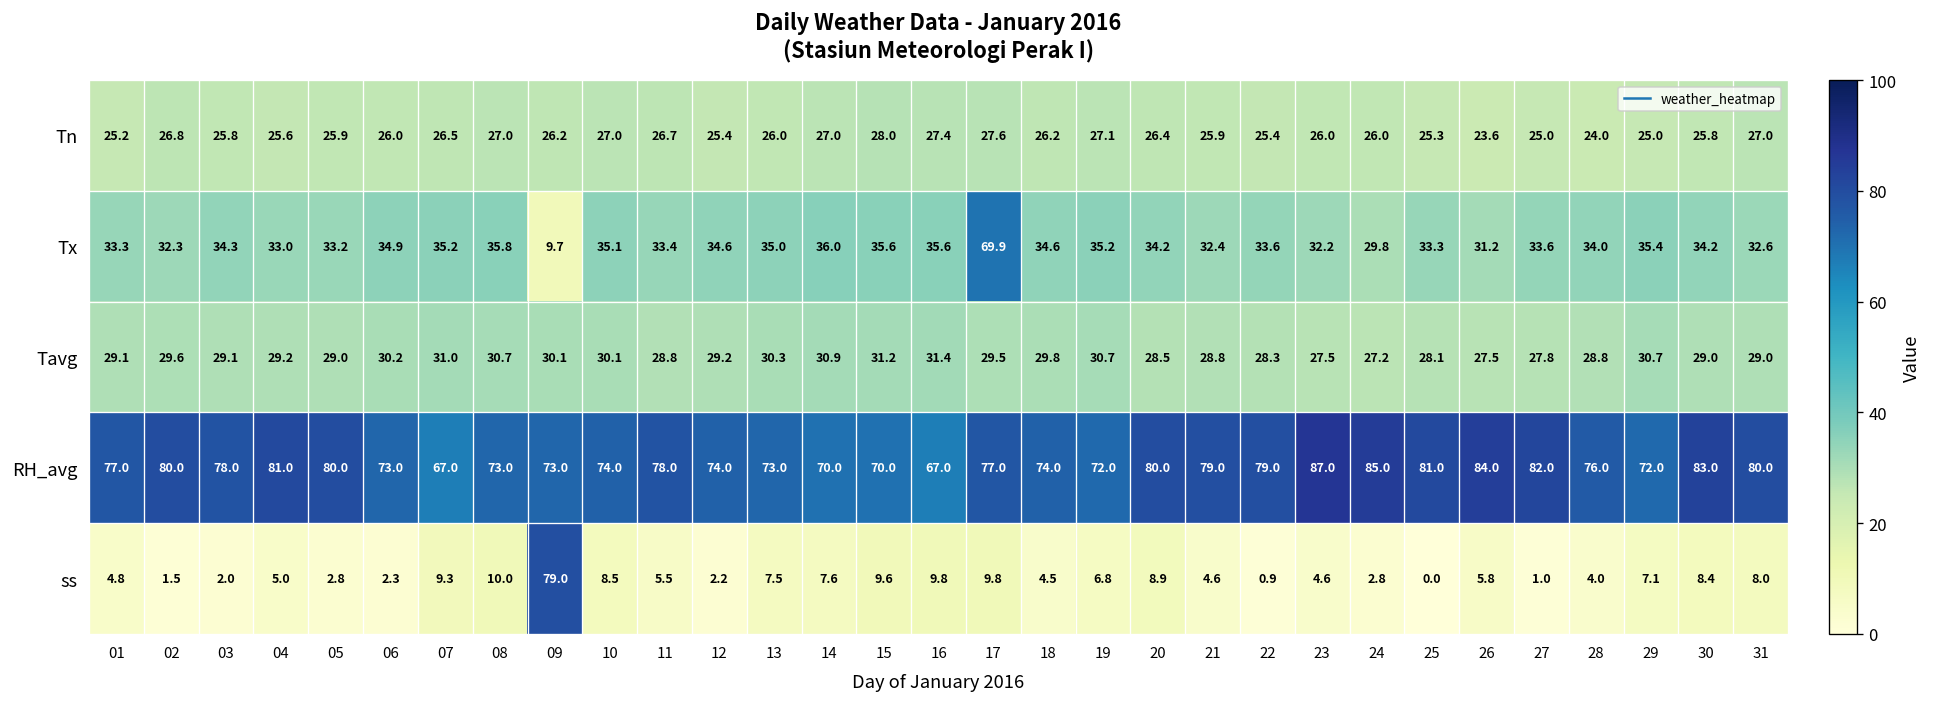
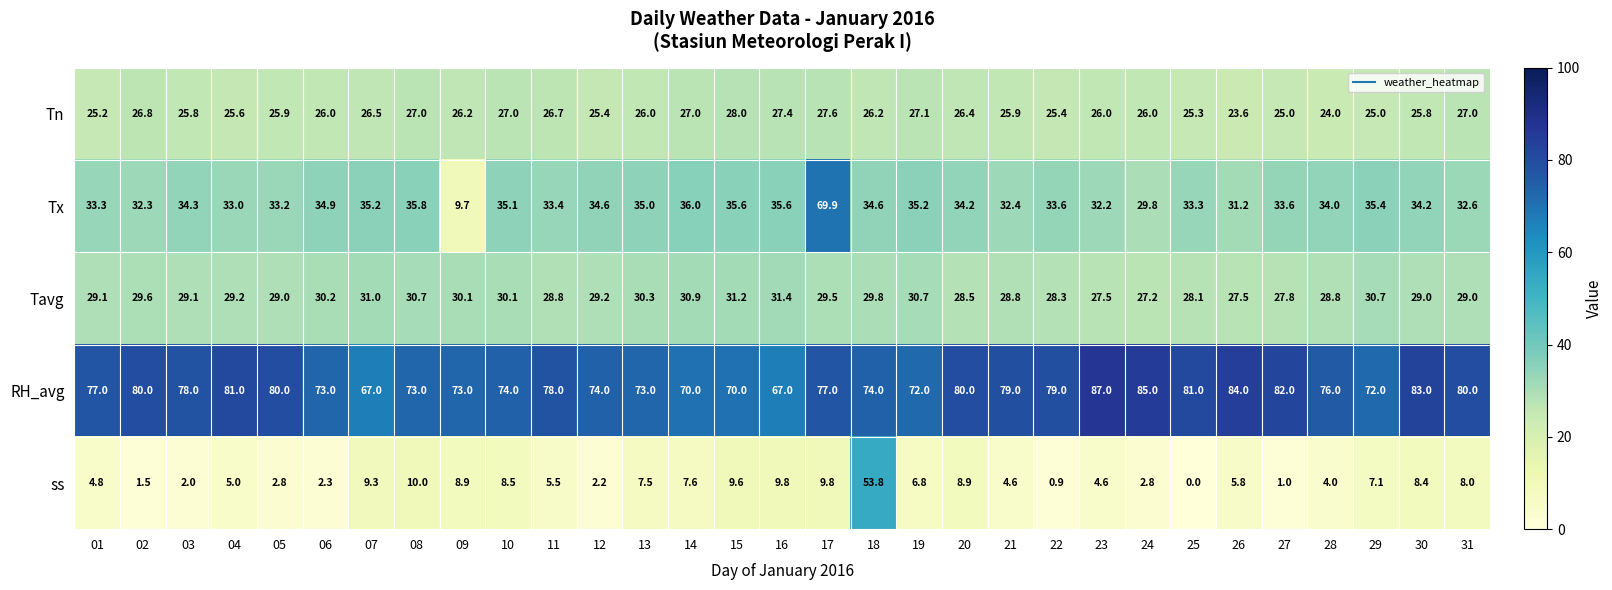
  {
    "Tn": {
      "01": 25.2,
      "02": 26.8,
      "03": 25.8,
      "04": 25.6,
      "05": 25.9,
      "06": 26.0,
      "07": 26.5,
      "08": 27.0,
      "09": 26.2,
      "10": 27.0,
      "11": 26.7,
      "12": 25.4,
      "13": 26.0,
      "14": 27.0,
      "15": 28.0,
      "16": 27.4,
      "17": 27.6,
      "18": 26.2,
      "19": 27.1,
      "20": 26.4,
      "21": 25.9,
      "22": 25.4,
      "23": 26.0,
      "24": 26.0,
      "25": 25.3,
      "26": 23.6,
      "27": 25.0,
      "28": 24.0,
      "29": 25.0,
      "30": 25.8,
      "31": 27.0
    },
    "Tx": {
      "01": 33.3,
      "02": 32.3,
      "03": 34.3,
      "04": 33.0,
      "05": 33.2,
      "06": 34.9,
      "07": 35.2,
      "08": 35.8,
      "09": 9.7,
      "10": 35.1,
      "11": 33.4,
      "12": 34.6,
      "13": 35.0,
      "14": 36.0,
      "15": 35.6,
      "16": 35.6,
      "17": 69.9,
      "18": 34.6,
      "19": 35.2,
      "20": 34.2,
      "21": 32.4,
      "22": 33.6,
      "23": 32.2,
      "24": 29.8,
      "25": 33.3,
      "26": 31.2,
      "27": 33.6,
      "28": 34.0,
      "29": 35.4,
      "30": 34.2,
      "31": 32.6
    },
    "Tavg": {
      "01": 29.1,
      "02": 29.6,
      "03": 29.1,
      "04": 29.2,
      "05": 29.0,
      "06": 30.2,
      "07": 31.0,
      "08": 30.7,
      "09": 30.1,
      "10": 30.1,
      "11": 28.8,
      "12": 29.2,
      "13": 30.3,
      "14": 30.9,
      "15": 31.2,
      "16": 31.4,
      "17": 29.5,
      "18": 29.8,
      "19": 30.7,
      "20": 28.5,
      "21": 28.8,
      "22": 28.3,
      "23": 27.5,
      "24": 27.2,
      "25": 28.1,
      "26": 27.5,
      "27": 27.8,
      "28": 28.8,
      "29": 30.7,
      "30": 29.0,
      "31": 29.0
    },
    "RH_avg": {
      "01": 77.0,
      "02": 80.0,
      "03": 78.0,
      "04": 81.0,
      "05": 80.0,
      "06": 73.0,
      "07": 67.0,
      "08": 73.0,
      "09": 73.0,
      "10": 74.0,
      "11": 78.0,
      "12": 74.0,
      "13": 73.0,
      "14": 70.0,
      "15": 70.0,
      "16": 67.0,
      "17": 77.0,
      "18": 74.0,
      "19": 72.0,
      "20": 80.0,
      "21": 79.0,
      "22": 79.0,
      "23": 87.0,
      "24": 85.0,
      "25": 81.0,
      "26": 84.0,
      "27": 82.0,
      "28": 76.0,
      "29": 72.0,
      "30": 83.0,
      "31": 80.0
    },
    "ss": {
      "01": 4.8,
      "02": 1.5,
      "03": 2.0,
      "04": 5.0,
      "05": 2.8,
      "06": 2.3,
      "07": 9.3,
      "08": 10.0,
-     "09": 79.0,
+     "09": 8.9,
      "10": 8.5,
      "11": 5.5,
      "12": 2.2,
      "13": 7.5,
      "14": 7.6,
      "15": 9.6,
      "16": 9.8,
      "17": 9.8,
-     "18": 4.5,
+     "18": 53.8,
      "19": 6.8,
      "20": 8.9,
      "21": 4.6,
      "22": 0.9,
      "23": 4.6,
      "24": 2.8,
      "25": 0.0,
      "26": 5.8,
      "27": 1.0,
      "28": 4.0,
      "29": 7.1,
      "30": 8.4,
      "31": 8.0
    }
  }
